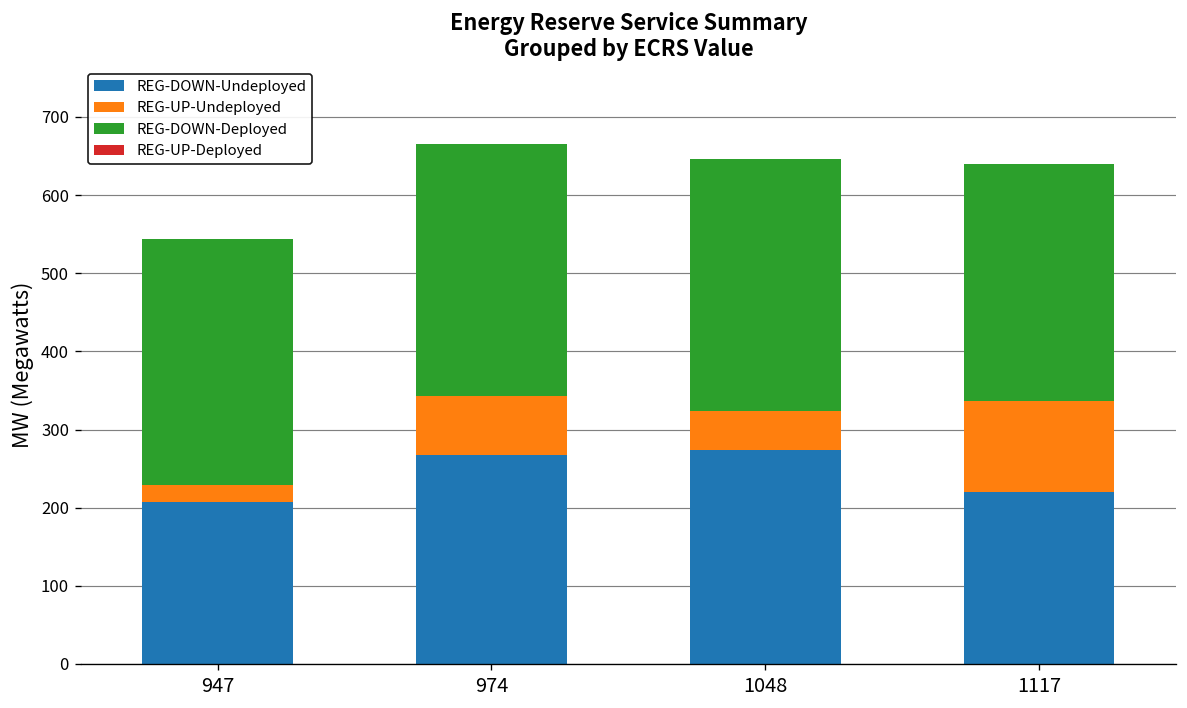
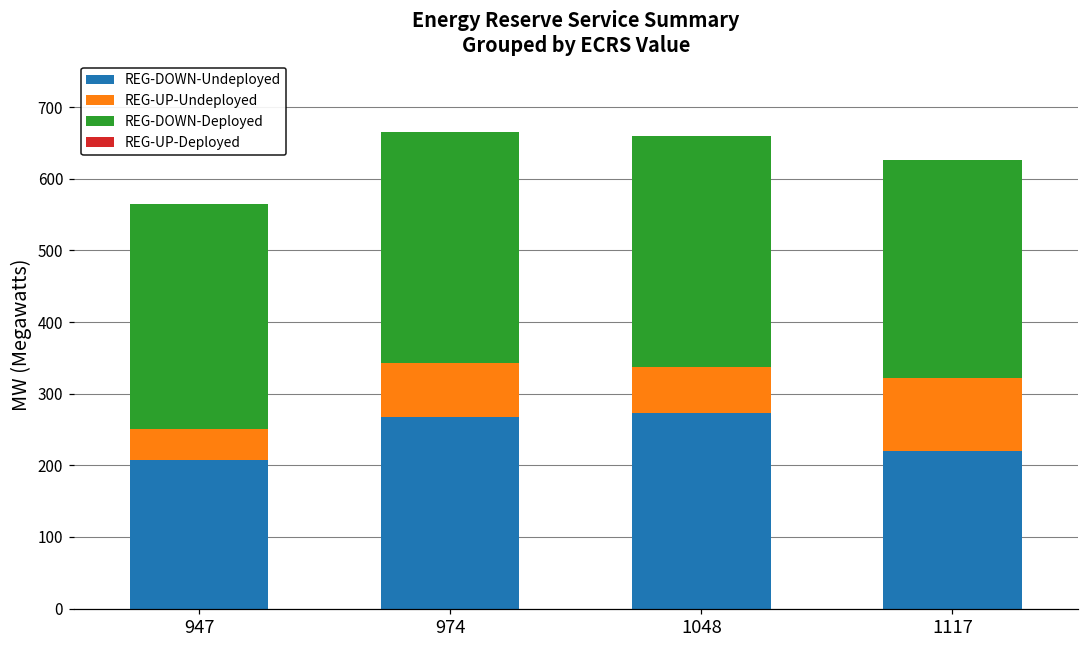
  {
    "REG-DOWN-Undeployed": {
      "947": 210,
      "974": 270,
      "1048": 270,
      "1117": 220
    },
    "REG-UP-Undeployed": {
-     "947": 20,
+     "947": 40,
      "974": 80,
-     "1048": 50,
-     "1117": 120
+     "1048": 60,
+     "1117": 100
    }
  }
